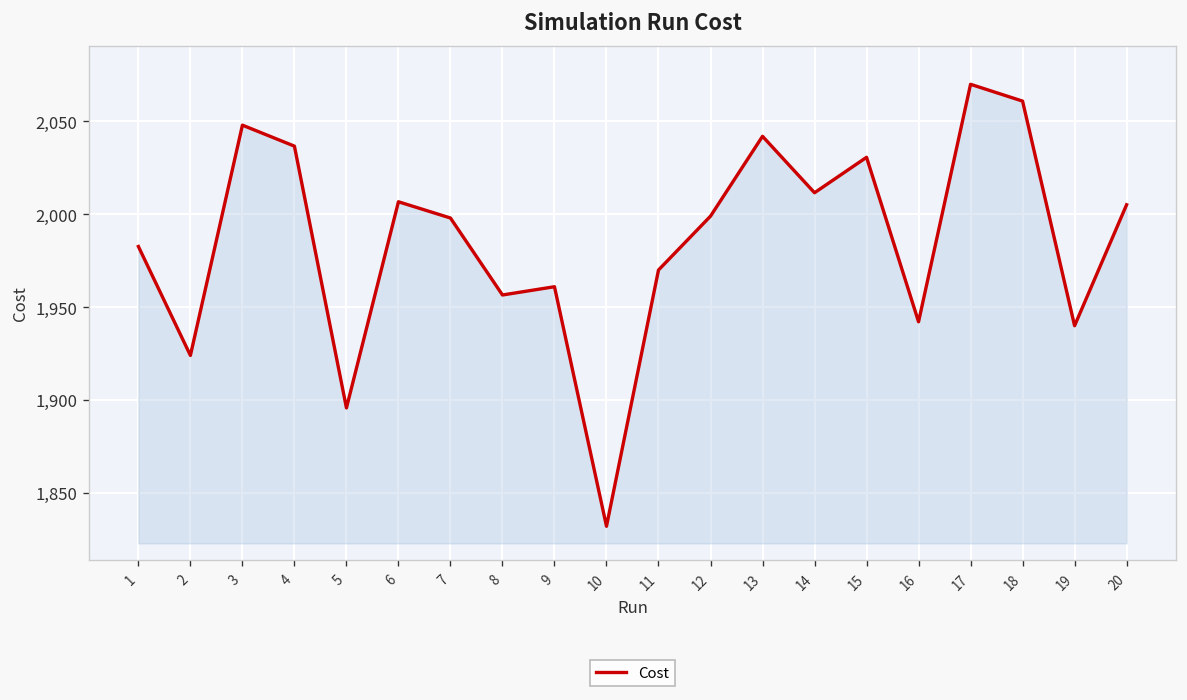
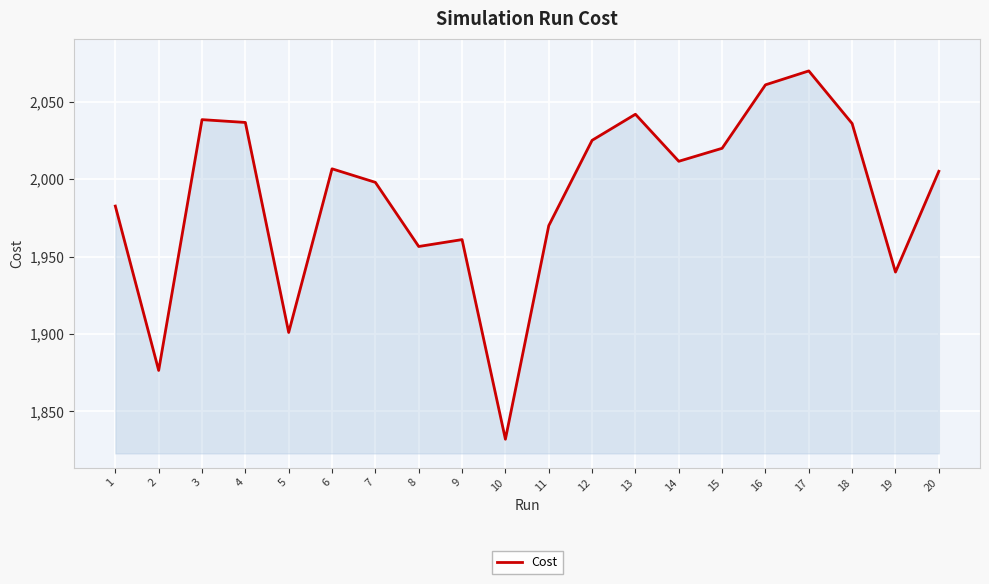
  {
    "1": "1,983",
-   "2": "1,924",
-   "3": "2,048",
+   "2": "1,876",
+   "3": "2,039",
    "4": "2,037",
-   "5": "1,896",
+   "5": "1,901",
    "6": "2,007",
    "7": "1,998",
    "8": "1,957",
    "9": "1,961",
    "10": "1,832",
    "11": "1,970",
-   "12": "1,999",
+   "12": "2,025",
    "13": "2,042",
    "14": "2,012",
-   "15": "2,031",
-   "16": "1,942",
+   "15": "2,020",
+   "16": "2,061",
    "17": "2,070",
-   "18": "2,061",
+   "18": "2,036",
    "19": "1,940",
    "20": "2,005"
  }
